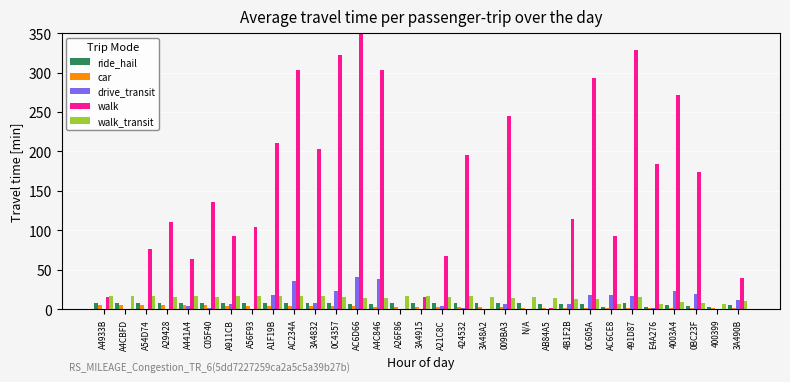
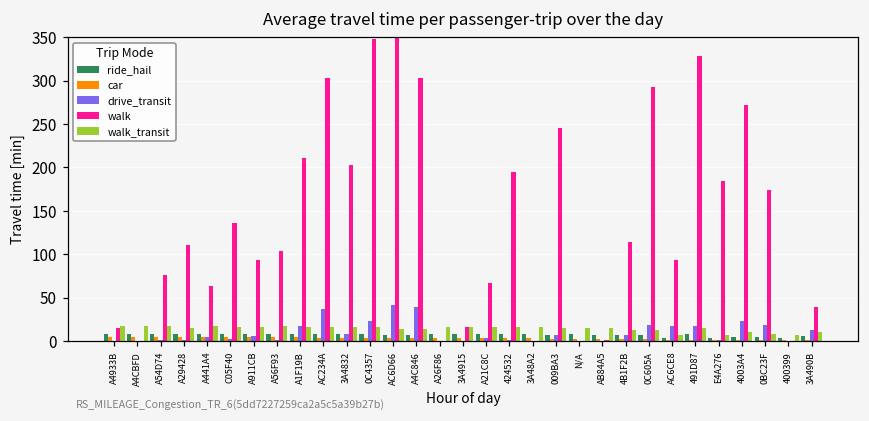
  {
    "ride_hail": {
      "A4933B": 10,
      "A4CBFD": 10,
      "A54D74": 10,
      "A29428": 10,
      "A441A4": 10,
      "C05F40": 10,
      "A911CB": 10,
      "A56F93": 10,
      "A1F19B": 10,
      "AC234A": 10,
      "3A4832": 10,
      "0C4357": 10,
      "AC6D66": 10,
      "A4C846": 10,
      "A26F86": 10,
      "3A4915": 10,
      "A21C8C": 10,
      "424532": 10,
      "3A48A2": 10,
      "009BA3": 10,
      "N/A": 10,
      "AB84A5": 10,
      "4B1F2B": 10,
      "0C605A": 10,
      "AC6CE8": 0,
      "491D87": 10,
      "E4A276": 0,
      "4003A4": 0,
      "0BC23F": 0,
      "3A490B": 10
    },
    "car": {
      "A4933B": 0,
      "A4CBFD": 0,
      "A54D74": 0,
      "A29428": 0,
      "A441A4": 0,
      "C05F40": 0,
      "A911CB": 0,
      "A56F93": 0,
      "A1F19B": 0,
      "AC234A": 0,
      "3A4832": 0,
      "0C4357": 0,
      "AC6D66": 0
    },
    "drive_transit": {
      "A4933B": 0,
      "A4CBFD": 0,
      "A441A4": 0,
      "A911CB": 10,
      "A1F19B": 20,
      "AC234A": 40,
      "3A4832": 10,
      "0C4357": 20,
      "AC6D66": 40,
      "A4C846": 40,
      "A26F86": 0,
      "3A4915": 0,
      "A21C8C": 0,
      "3A48A2": 0,
      "009BA3": 10,
      "N/A": 0,
      "AB84A5": 0,
      "4B1F2B": 10,
      "0C605A": 20,
      "AC6CE8": 20,
      "491D87": 20,
      "4003A4": 20,
      "0BC23F": 20,
      "400399": 0,
      "3A490B": 10
    },
    "walk": {
      "A4933B": 20,
      "A4CBFD": 0,
      "A54D74": 80,
      "A29428": 110,
      "A441A4": 60,
      "C05F40": 140,
      "A911CB": 90,
      "A56F93": 100,
      "A1F19B": 210,
      "AC234A": 300,
      "3A4832": 200,
-     "0C4357": 320,
+     "0C4357": 350,
      "A4C846": 300,
      "A26F86": 0,
      "3A4915": 20,
      "A21C8C": 70,
      "424532": 200,
      "3A48A2": 0,
      "009BA3": 250,
      "N/A": 0,
      "4B1F2B": 110,
      "0C605A": 290,
      "AC6CE8": 90,
      "491D87": 330,
      "E4A276": 180,
      "4003A4": 270,
      "0BC23F": 170,
      "400399": 0,
      "3A490B": 40
    },
    "walk_transit": {
      "A4933B": 20,
      "A4CBFD": 20,
      "A54D74": 20,
      "A29428": 20,
      "A441A4": 20,
      "C05F40": 20,
      "A911CB": 20,
      "A56F93": 20,
      "A1F19B": 20,
      "AC234A": 20,
      "3A4832": 20,
      "0C4357": 20,
      "AC6D66": 10,
      "A4C846": 10,
      "A26F86": 20,
      "3A4915": 20,
      "A21C8C": 20,
      "424532": 20,
      "3A48A2": 20,
      "009BA3": 10,
      "N/A": 20,
      "AB84A5": 10,
      "4B1F2B": 10,
      "0C605A": 10,
      "AC6CE8": 10,
      "491D87": 20,
      "E4A276": 10,
      "4003A4": 10,
      "0BC23F": 10,
      "400399": 10,
      "3A490B": 10
    }
  }
